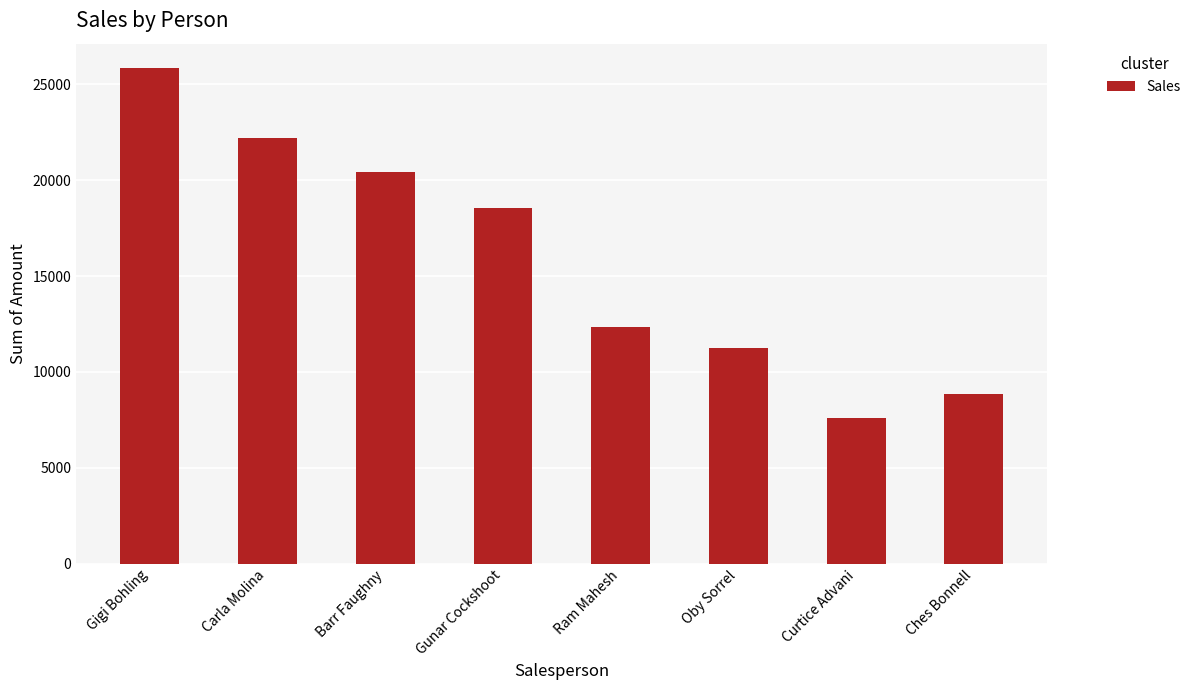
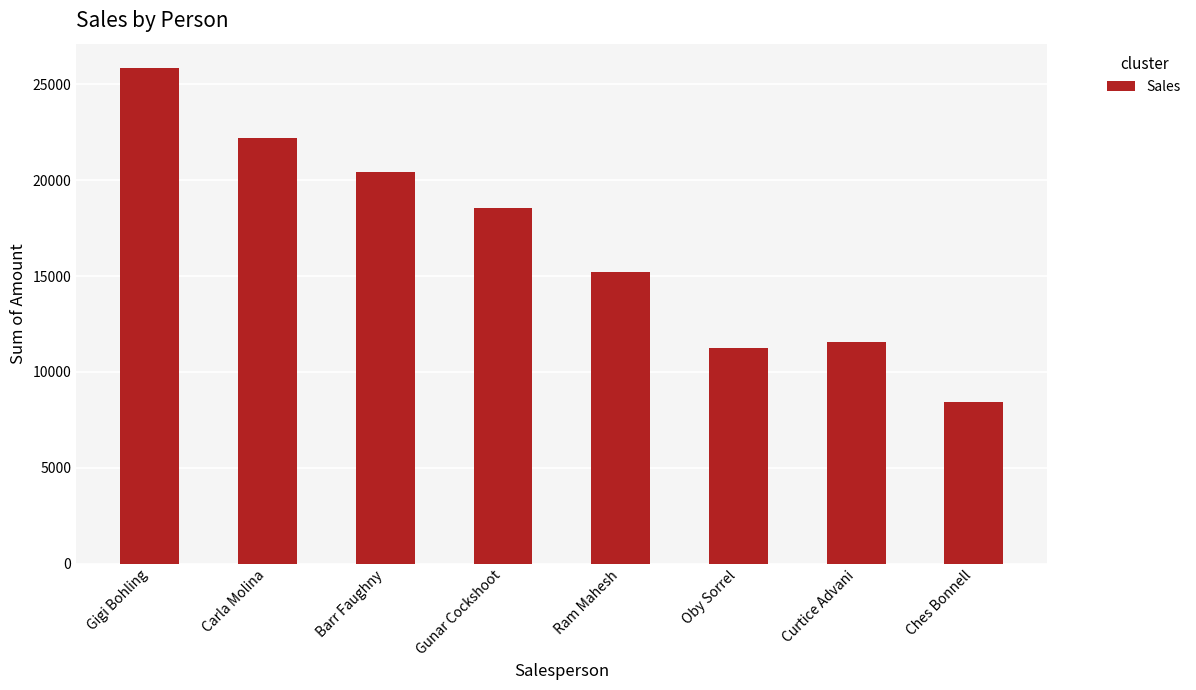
  {
    "Gigi Bohling": 25800,
    "Carla Molina": 22200,
    "Barr Faughny": 20400,
    "Gunar Cockshoot": 18600,
-   "Ram Mahesh": 12300,
+   "Ram Mahesh": 15200,
    "Oby Sorrel": 11300,
-   "Curtice Advani": 7600,
-   "Ches Bonnell": 8900
+   "Curtice Advani": 11600,
+   "Ches Bonnell": 8400
  }
